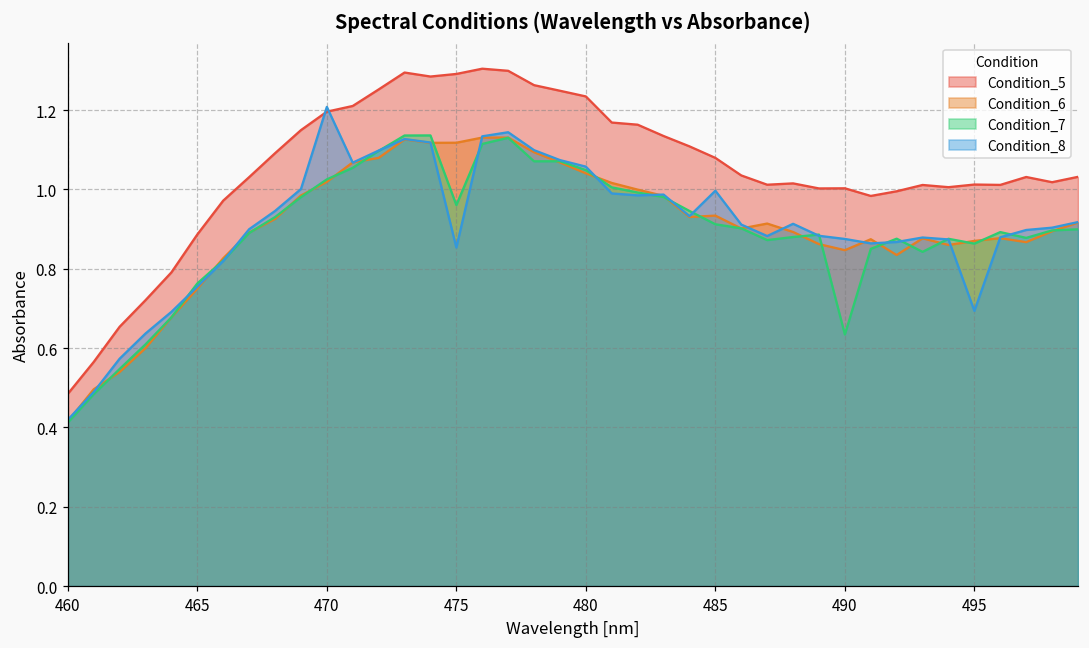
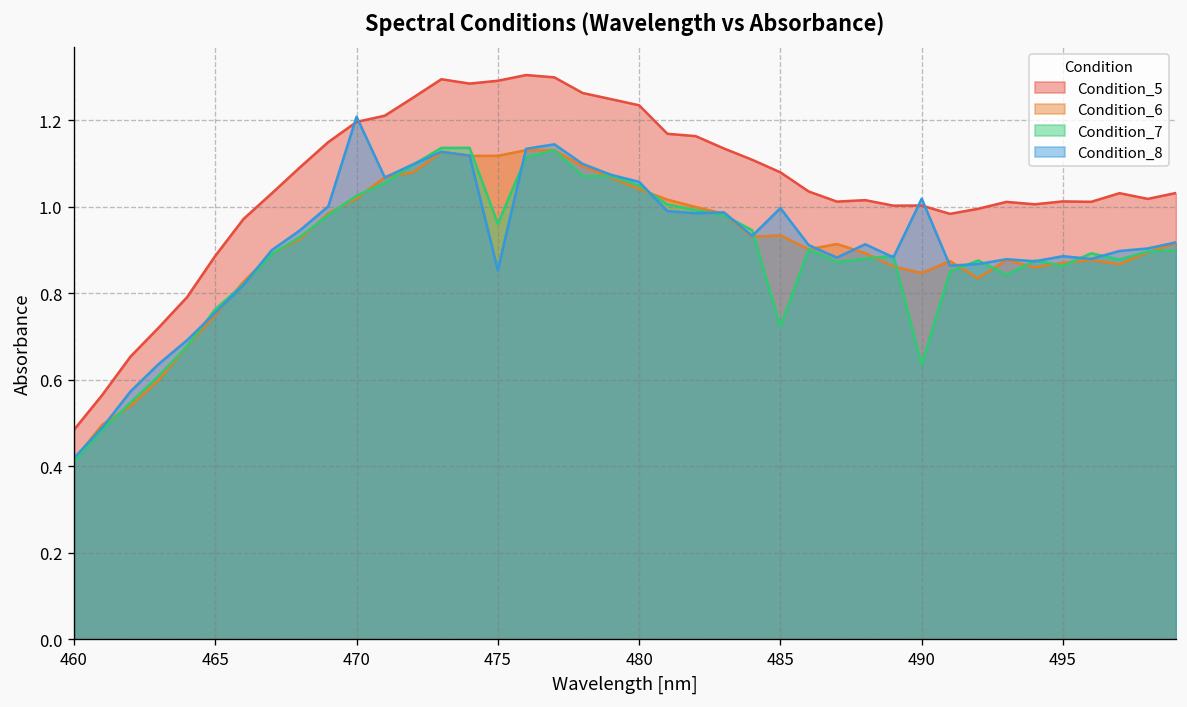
  {
    "Condition_7": {
      "465": 0.76,
      "475": 0.96,
      "480": 1.05,
-     "485": 0.91,
+     "485": 0.72,
      "490": 0.63
    },
    "Condition_8": {
      "470": 1.21,
      "475": 0.85,
      "480": 1.06,
      "485": 1.00,
-     "490": 0.88,
-     "495": 0.69
+     "490": 1.02,
+     "495": 0.89
    }
  }
